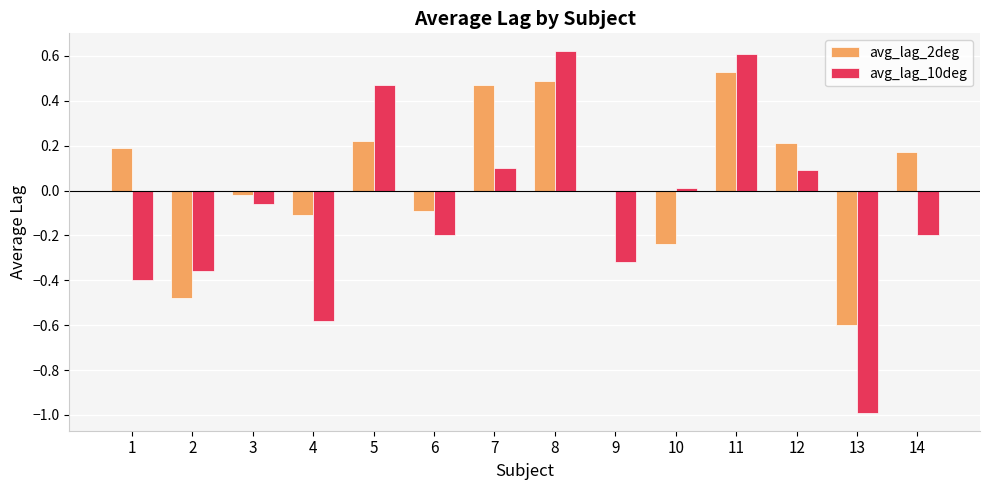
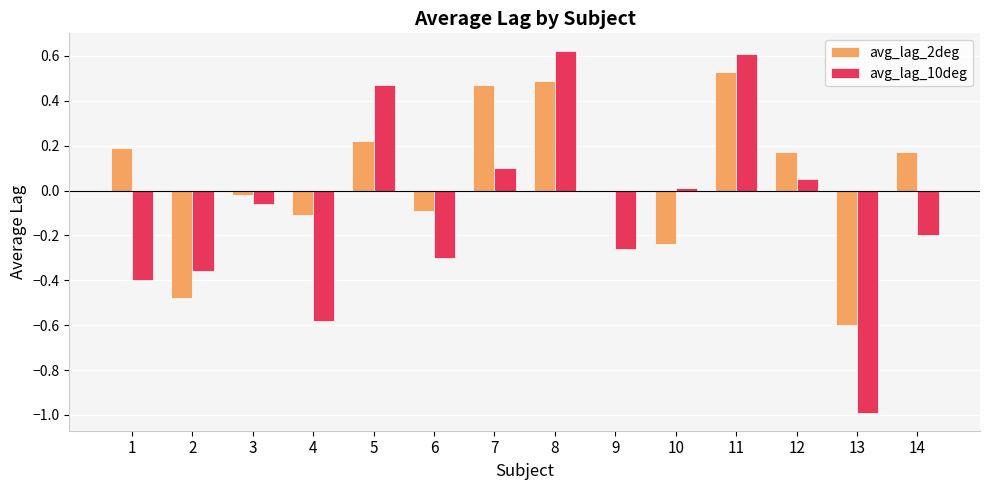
  {
    "avg_lag_2deg": {
      "1": 0.19,
      "2": -0.48,
      "3": -0.02,
      "4": -0.11,
      "5": 0.22,
      "6": -0.09,
      "7": 0.47,
      "8": 0.49,
      "9": 0.00,
      "10": -0.24,
      "11": 0.53,
-     "12": 0.21,
+     "12": 0.17,
      "13": -0.60,
      "14": 0.17
    },
    "avg_lag_10deg": {
      "1": -0.40,
      "2": -0.36,
      "3": -0.06,
      "4": -0.58,
      "5": 0.47,
-     "6": -0.2,
+     "6": -0.3,
      "7": 0.10,
      "8": 0.62,
-     "9": -0.32,
+     "9": -0.26,
      "11": 0.61,
-     "12": 0.09,
+     "12": 0.05,
      "13": -0.99,
      "14": -0.20
    }
  }
